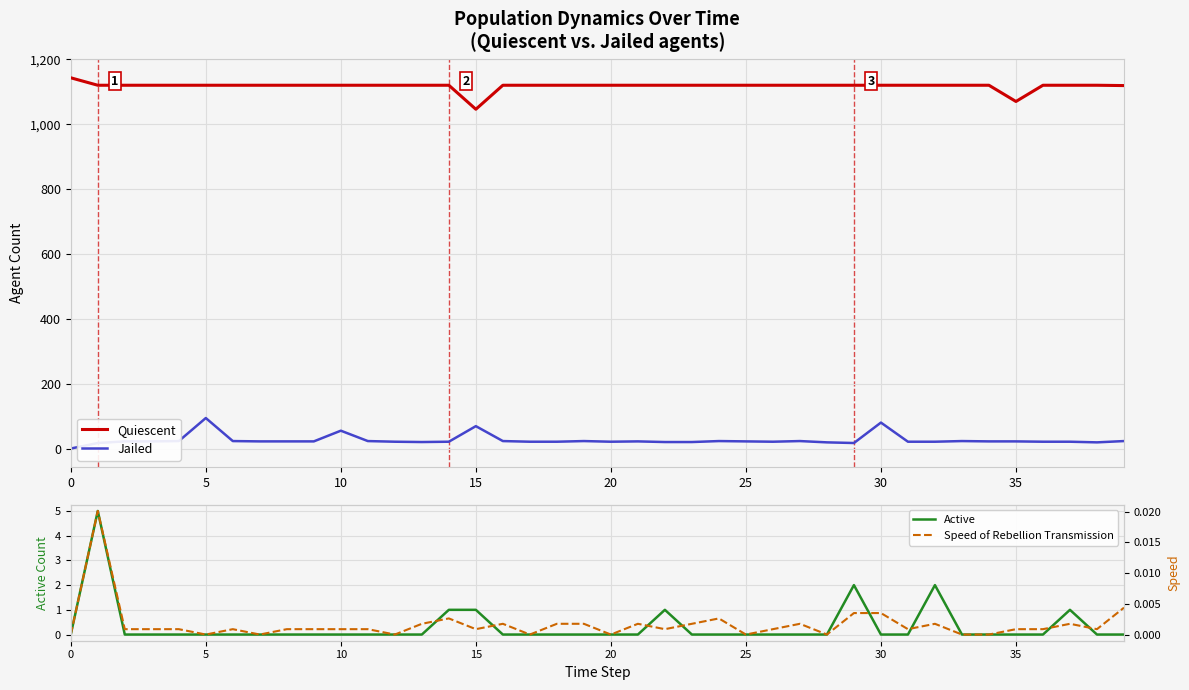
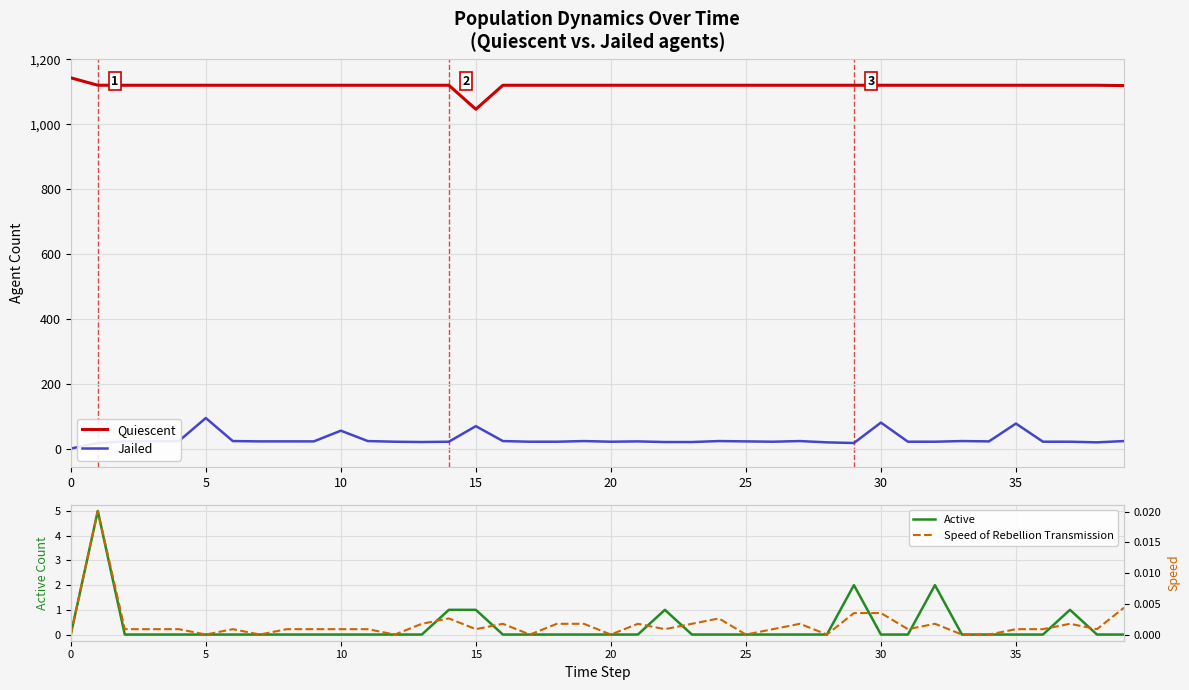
  {
    "Population Dynamics Over Time (Quiescent vs. Jailed agents)": {
      "Quiescent": {
        "0": "1,140",
        "5": "1,120",
        "10": "1,120",
        "15": "1,050",
        "20": "1,120",
        "25": "1,120",
-       "35": "1,070"
+       "35": "1,120"
      },
      "Jailed": {
        "0": "0",
        "5": "90",
        "10": "60",
        "15": "70",
        "20": "20",
        "25": "20",
        "30": "80",
-       "35": "20"
+       "35": "80"
      }
    }
  }
